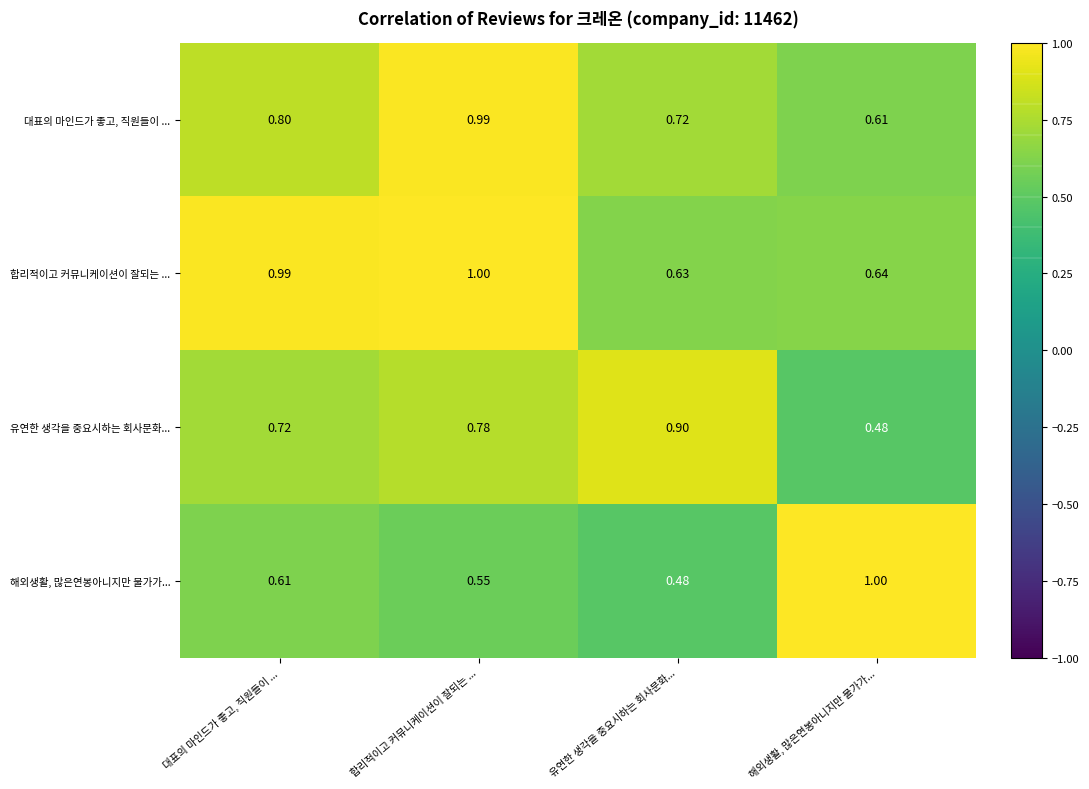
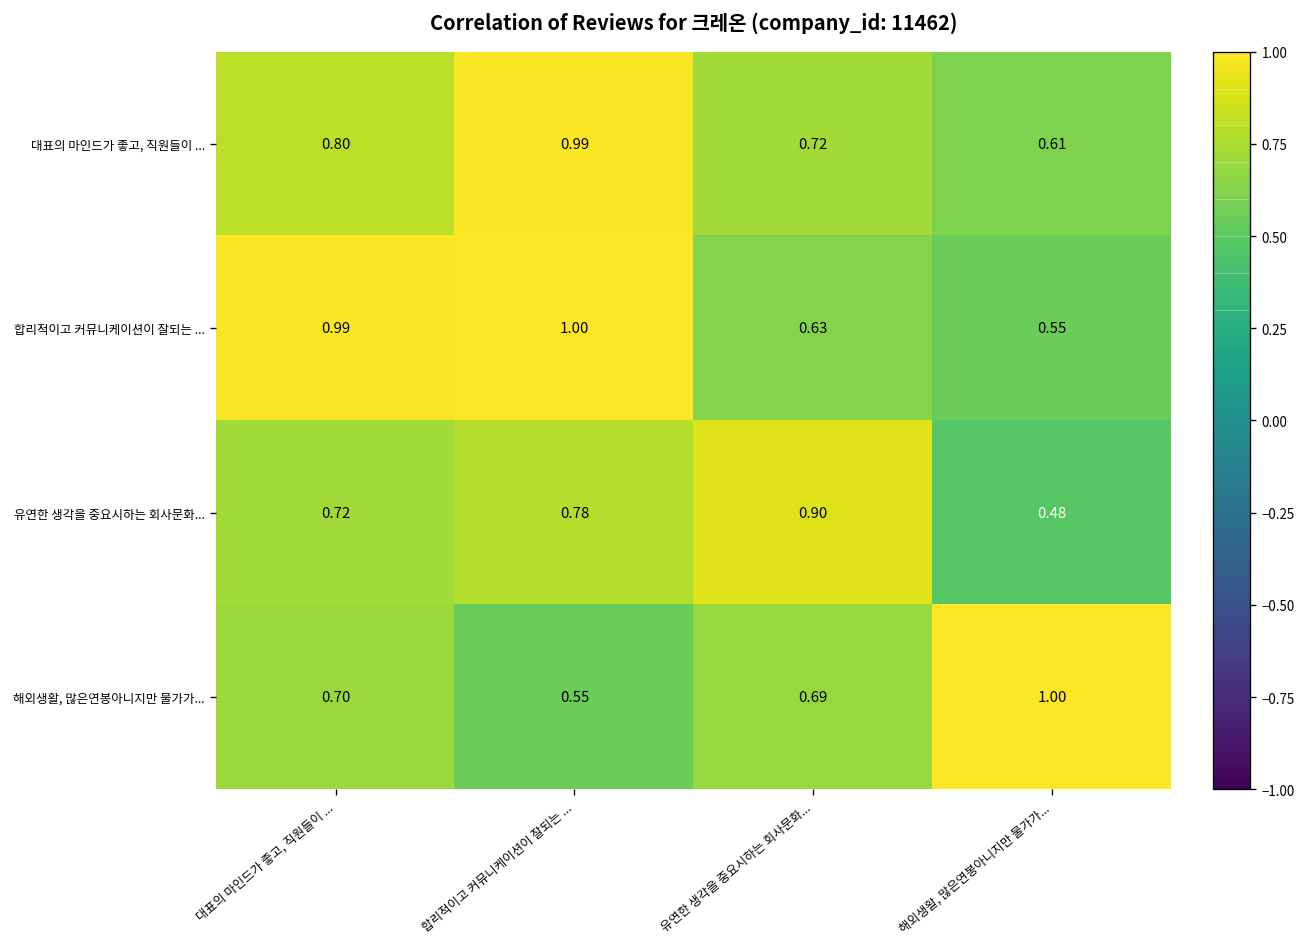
  {
    "대표의 마인드가 좋고, 직원들이 ...": {
      "대표의 마인드가 좋고, 직원들이 ...": 0.80,
      "합리적이고 커뮤니케이션이 잘되는 ...": 0.99,
      "유연한 생각을 중요시하는 회사문화...": 0.72,
      "해외생활, 많은연봉아니지만 물가가...": 0.61
    },
    "합리적이고 커뮤니케이션이 잘되는 ...": {
      "대표의 마인드가 좋고, 직원들이 ...": 0.99,
      "합리적이고 커뮤니케이션이 잘되는 ...": 1.00,
      "유연한 생각을 중요시하는 회사문화...": 0.63,
-     "해외생활, 많은연봉아니지만 물가가...": 0.64
+     "해외생활, 많은연봉아니지만 물가가...": 0.55
    },
    "유연한 생각을 중요시하는 회사문화...": {
      "대표의 마인드가 좋고, 직원들이 ...": 0.72,
      "합리적이고 커뮤니케이션이 잘되는 ...": 0.78,
      "유연한 생각을 중요시하는 회사문화...": 0.90,
      "해외생활, 많은연봉아니지만 물가가...": 0.48
    },
    "해외생활, 많은연봉아니지만 물가가...": {
-     "대표의 마인드가 좋고, 직원들이 ...": 0.61,
+     "대표의 마인드가 좋고, 직원들이 ...": 0.70,
      "합리적이고 커뮤니케이션이 잘되는 ...": 0.55,
-     "유연한 생각을 중요시하는 회사문화...": 0.48,
+     "유연한 생각을 중요시하는 회사문화...": 0.69,
      "해외생활, 많은연봉아니지만 물가가...": 1.00
    }
  }
